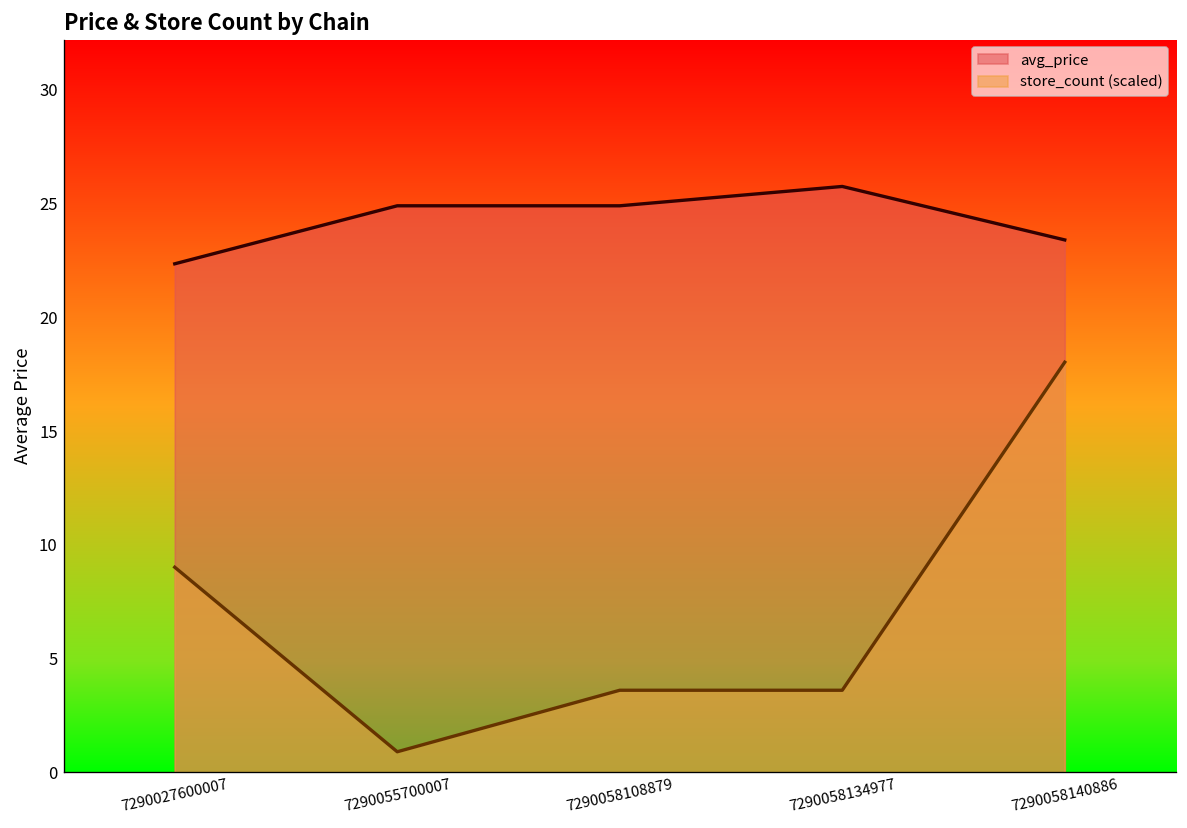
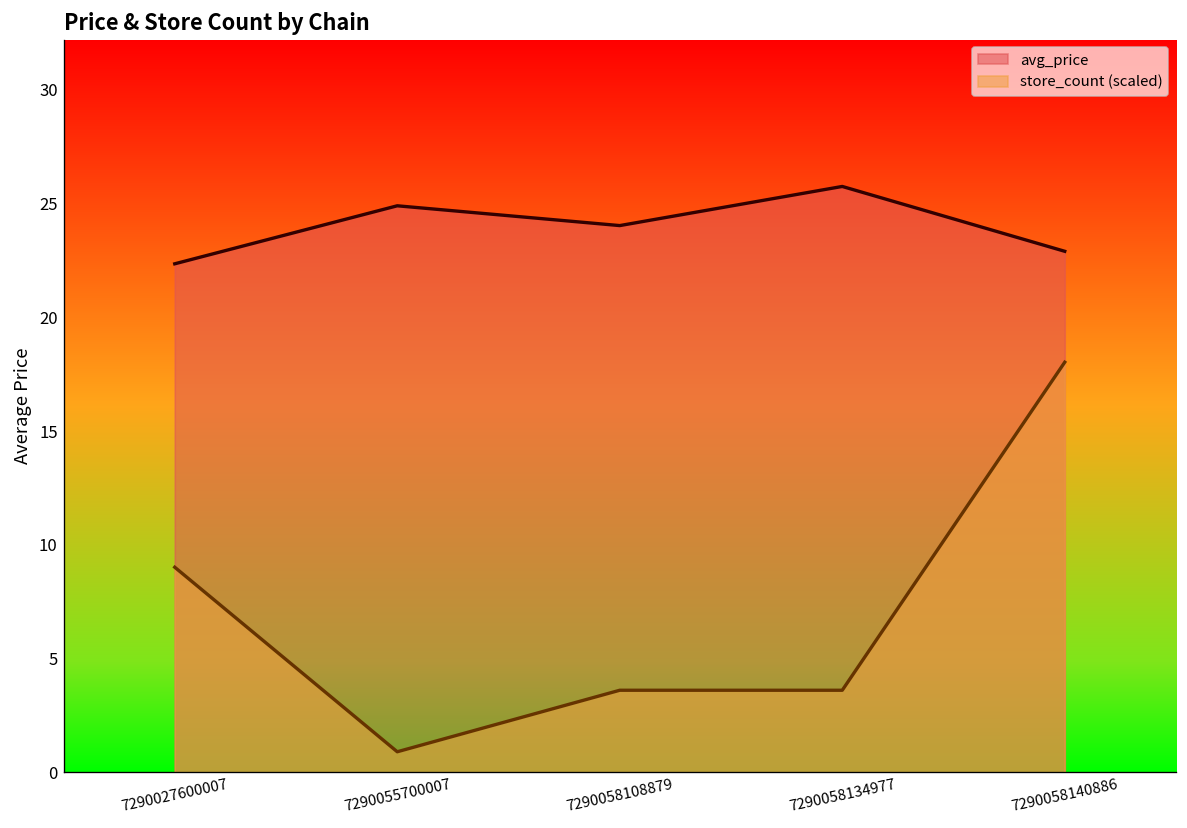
  {
    "avg_price": {
      "7290027600007": 22.4,
      "7290055700007": 24.9,
-     "7290058108879": 24.9,
+     "7290058108879": 24.0,
      "7290058134977": 25.8,
-     "7290058140886": 23.4
+     "7290058140886": 22.9
    }
  }
